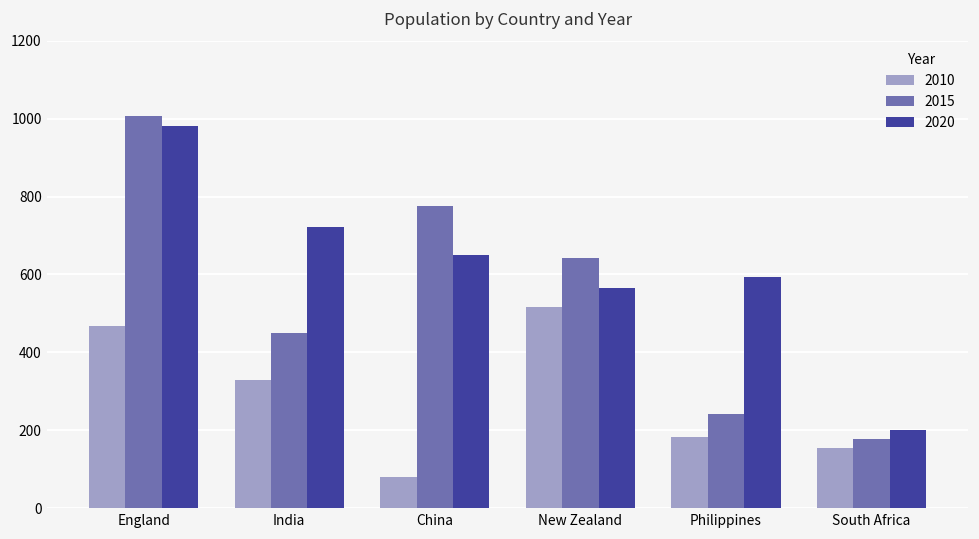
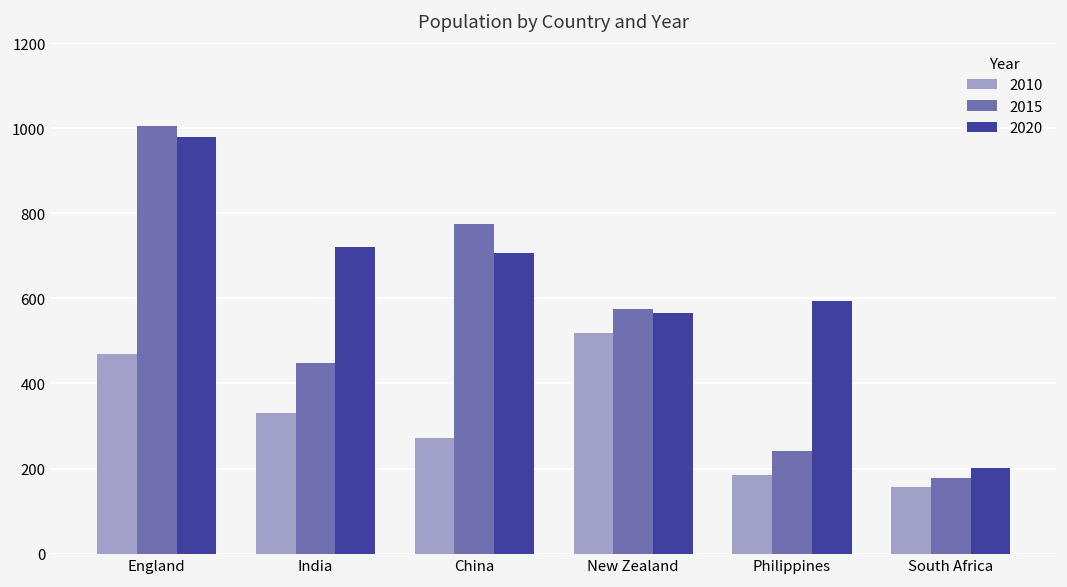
  {
    "2010": {
      "England": 470,
      "India": 330,
-     "China": 80,
+     "China": 270,
      "New Zealand": 520,
      "Philippines": 180,
      "South Africa": 160
    },
    "2015": {
      "England": 1010,
      "India": 450,
      "China": 780,
-     "New Zealand": 640,
+     "New Zealand": 580,
      "Philippines": 240,
      "South Africa": 180
    },
    "2020": {
      "England": 980,
      "India": 720,
-     "China": 650,
+     "China": 710,
      "New Zealand": 560,
      "Philippines": 590,
      "South Africa": 200
    }
  }
